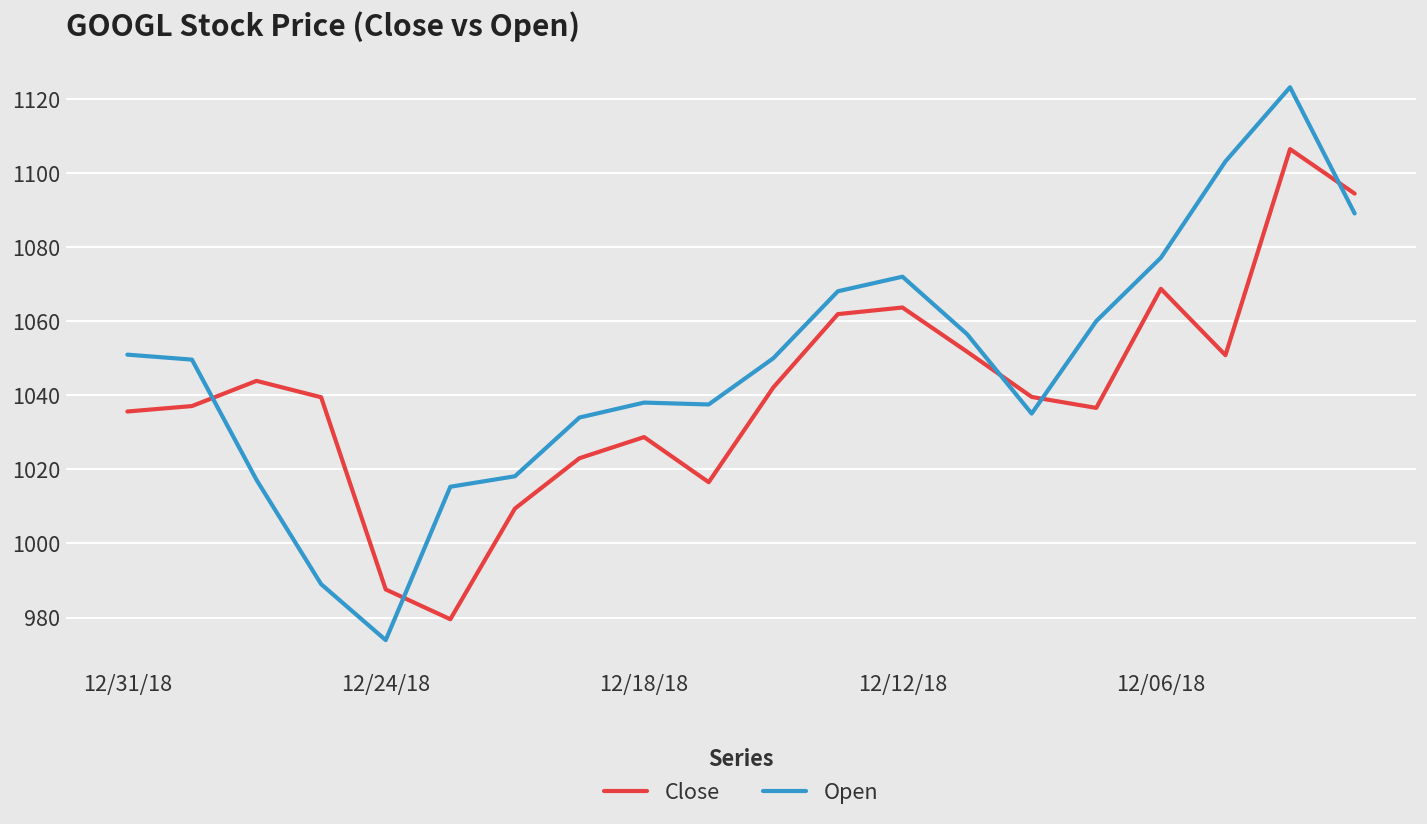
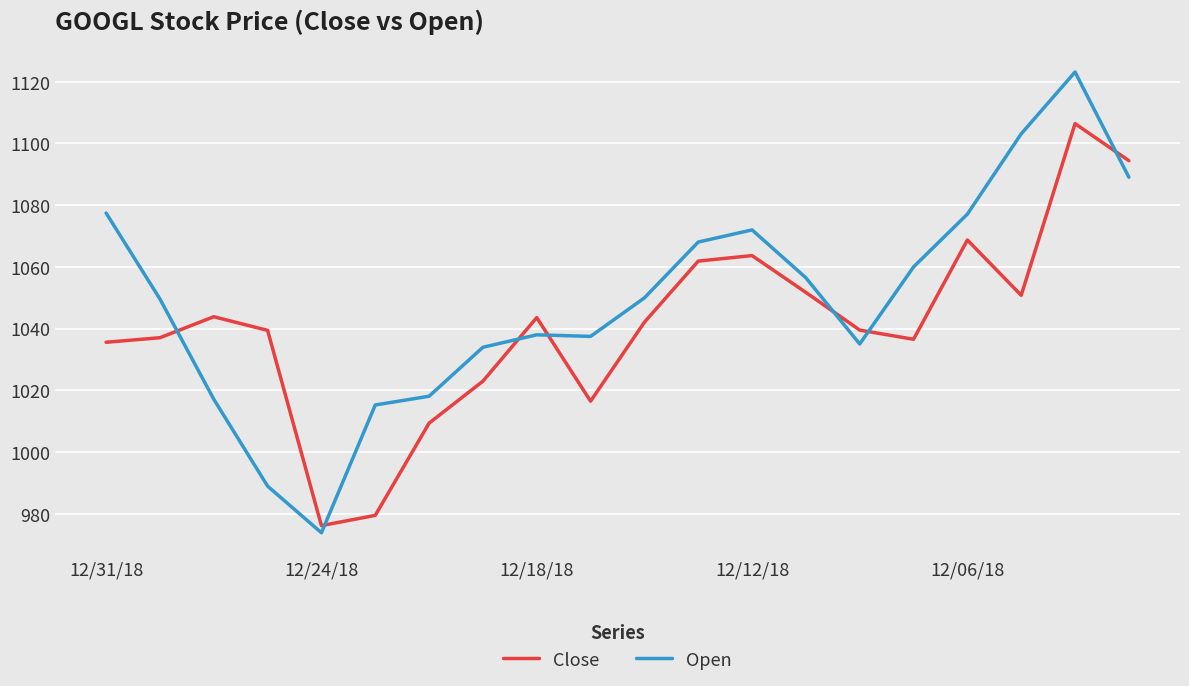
  {
    "Close": {
      "12/31/18": 1036,
-     "12/24/18": 988,
-     "12/18/18": 1029,
+     "12/24/18": 976,
+     "12/18/18": 1044,
      "12/12/18": 1064,
      "12/06/18": 1069
    },
    "Open": {
-     "12/31/18": 1051,
+     "12/31/18": 1077,
      "12/24/18": 974,
      "12/18/18": 1038,
      "12/12/18": 1072,
      "12/06/18": 1077
    }
  }
